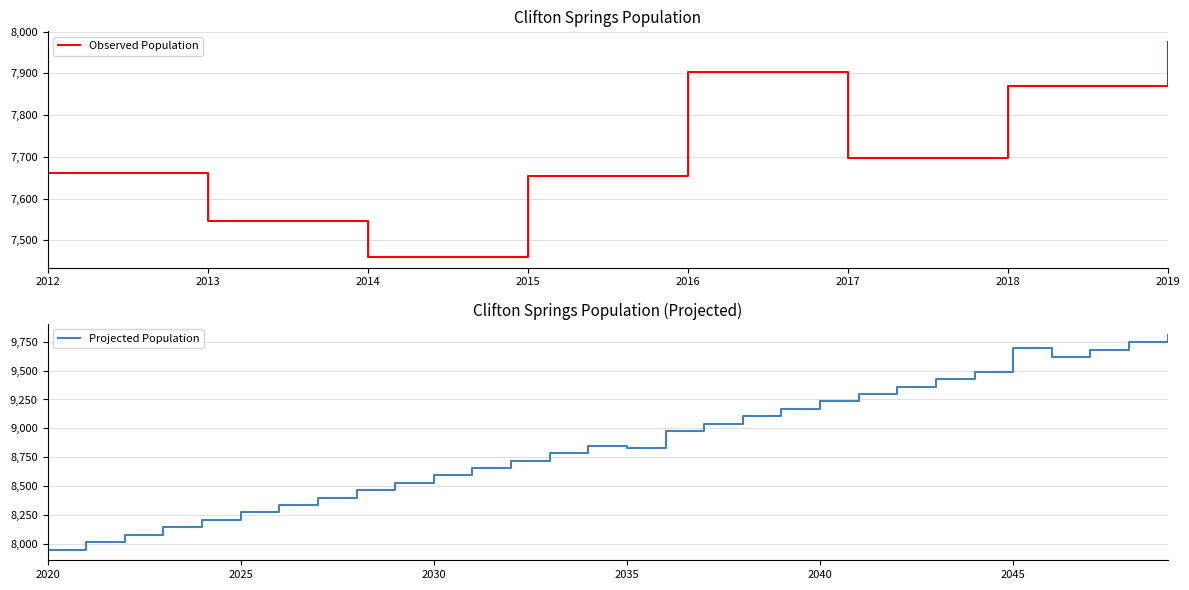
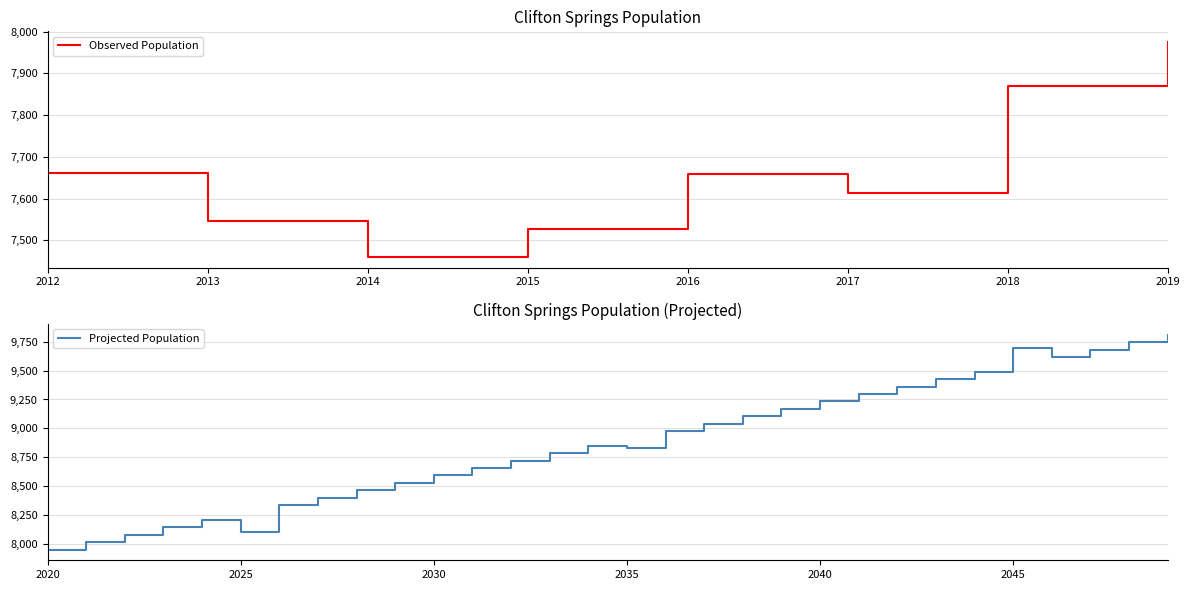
  {
    "Clifton Springs Population": {
      "2012": "7,660",
      "2013": "7,550",
      "2014": "7,460",
-     "2015": "7,650",
-     "2016": "7,900",
-     "2017": "7,700",
+     "2015": "7,530",
+     "2016": "7,660",
+     "2017": "7,610",
      "2018": "7,870",
      "2019": "7,980"
    },
    "Clifton Springs Population (Projected)": {
      "2020": "7,950",
-     "2025": "8,270",
+     "2025": "8,100",
      "2030": "8,590",
      "2035": "8,830",
      "2040": "9,230",
      "2045": "9,690"
    }
  }
